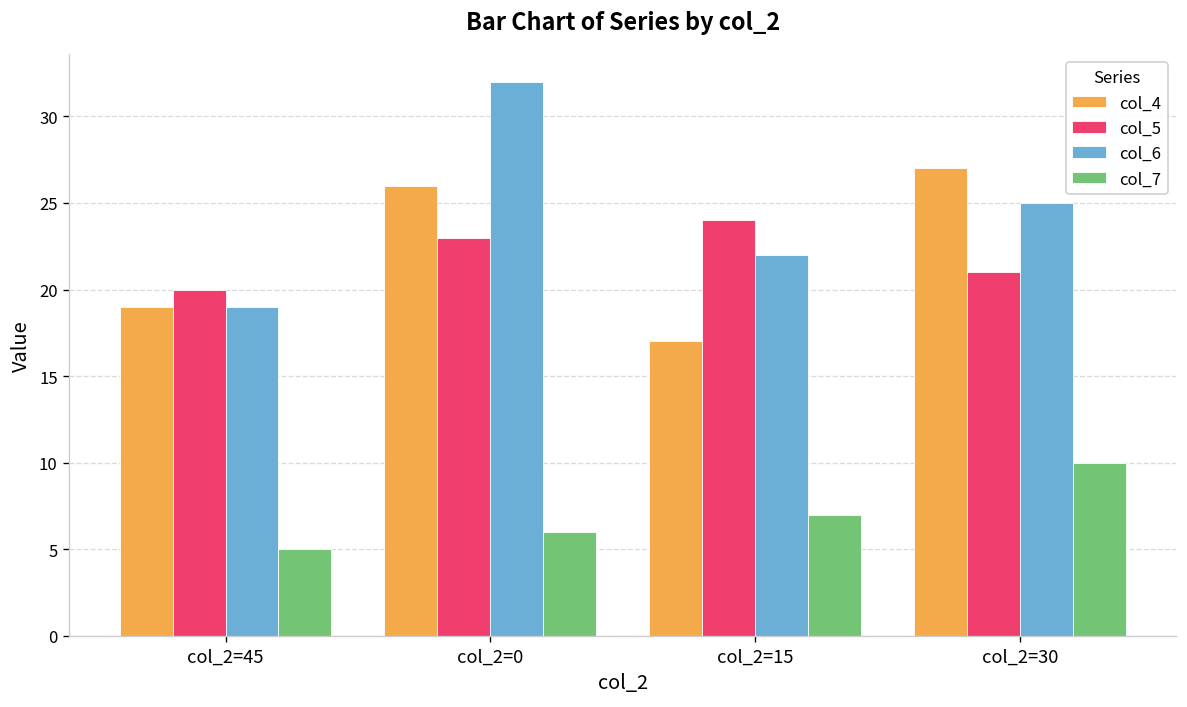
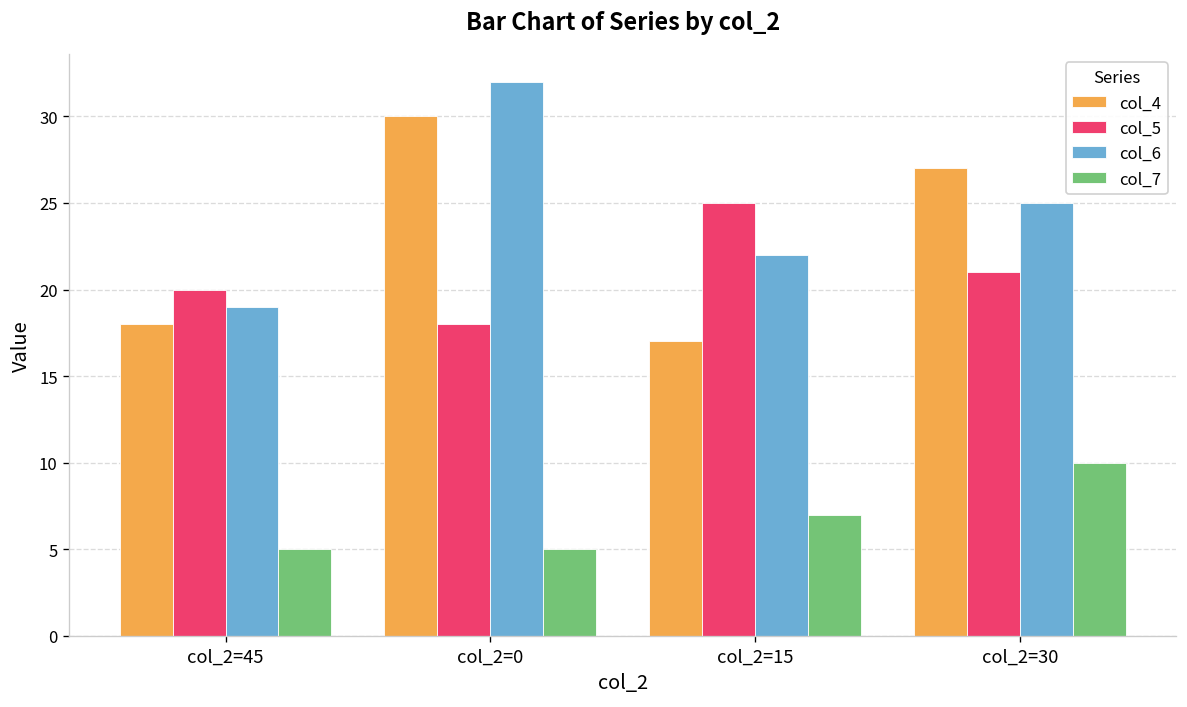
  {
    "col_4": {
-     "col_2=45": 19,
-     "col_2=0": 26,
+     "col_2=45": 18,
+     "col_2=0": 30,
      "col_2=15": 17,
      "col_2=30": 27
    },
    "col_5": {
      "col_2=45": 20,
-     "col_2=0": 23,
-     "col_2=15": 24,
+     "col_2=0": 18,
+     "col_2=15": 25,
      "col_2=30": 21
    },
    "col_6": {
      "col_2=45": 19,
      "col_2=0": 32,
      "col_2=15": 22,
      "col_2=30": 25
    },
    "col_7": {
      "col_2=45": 5,
-     "col_2=0": 6,
+     "col_2=0": 5,
      "col_2=15": 7,
      "col_2=30": 10
    }
  }
